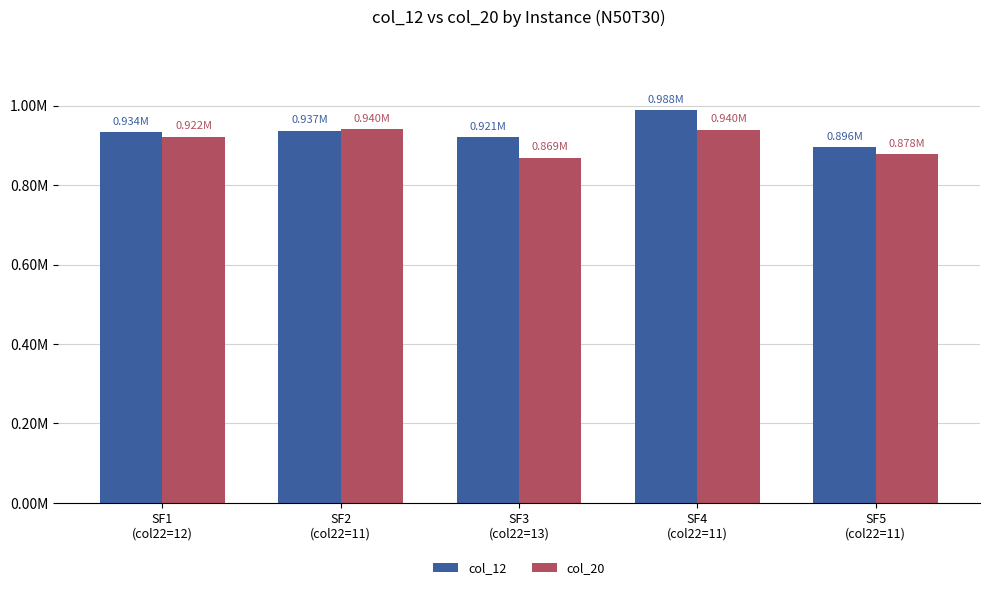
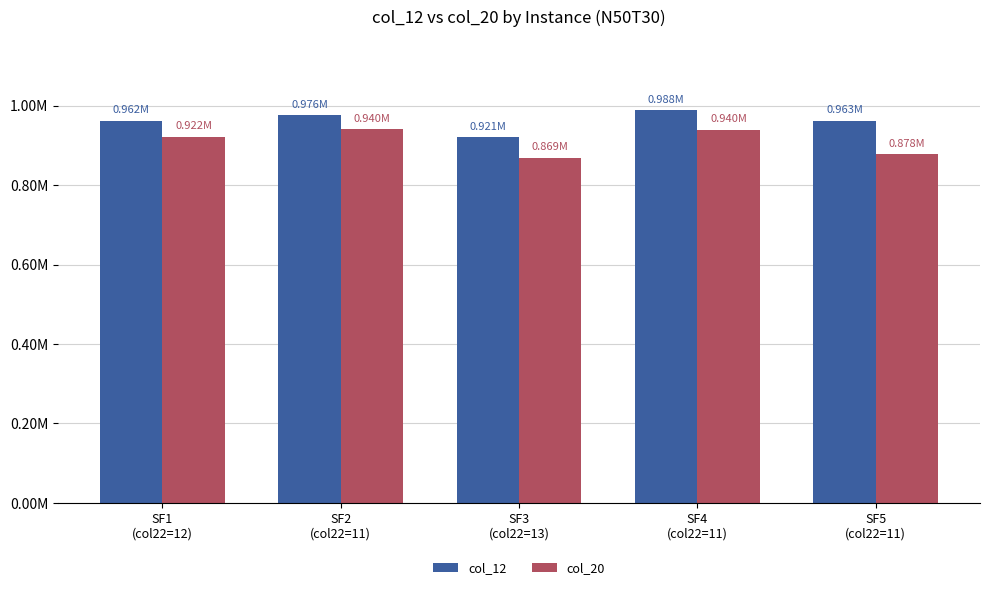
  {
    "col_12": {
-     "SF1 (col22=12)": "0.934M",
-     "SF2 (col22=11)": "0.937M",
+     "SF1 (col22=12)": "0.962M",
+     "SF2 (col22=11)": "0.976M",
      "SF3 (col22=13)": "0.921M",
      "SF4 (col22=11)": "0.988M",
-     "SF5 (col22=11)": "0.896M"
+     "SF5 (col22=11)": "0.963M"
    },
    "col_20": {
      "SF1 (col22=12)": "0.922M",
      "SF2 (col22=11)": "0.940M",
      "SF3 (col22=13)": "0.869M",
      "SF4 (col22=11)": "0.940M",
      "SF5 (col22=11)": "0.878M"
    }
  }
